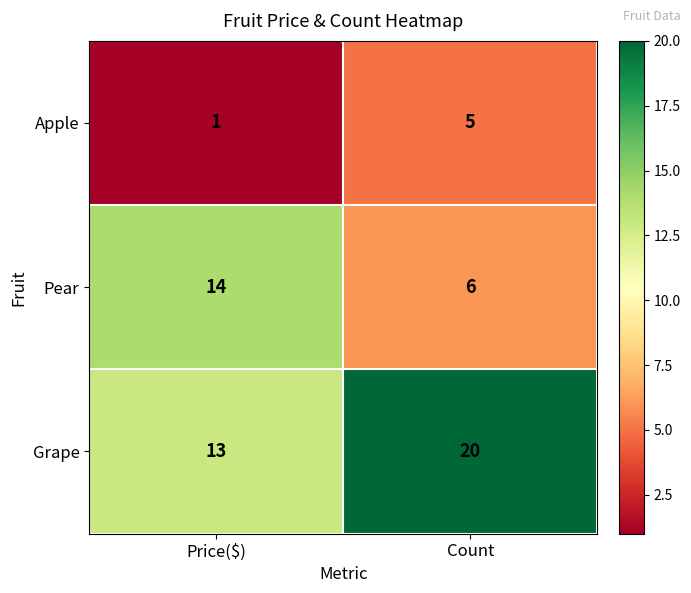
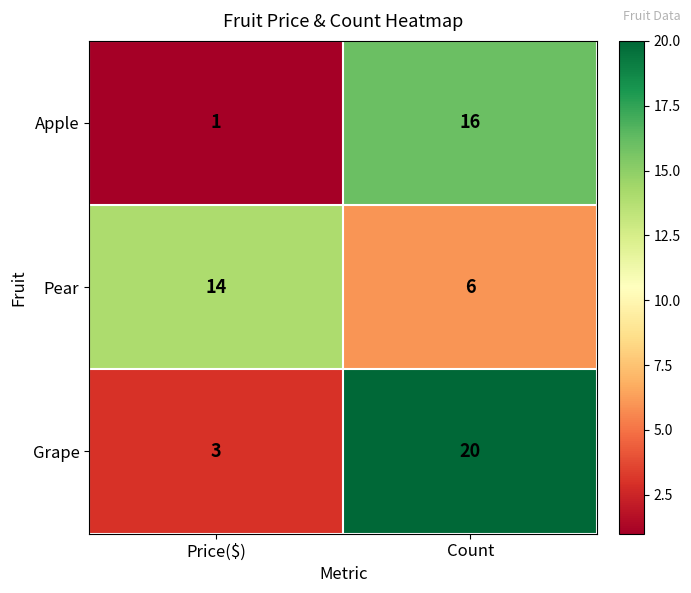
  {
    "Apple": {
      "Price($)": 1,
-     "Count": 5
+     "Count": 16
    },
    "Pear": {
      "Price($)": 14,
      "Count": 6
    },
    "Grape": {
-     "Price($)": 13,
+     "Price($)": 3,
      "Count": 20
    }
  }
